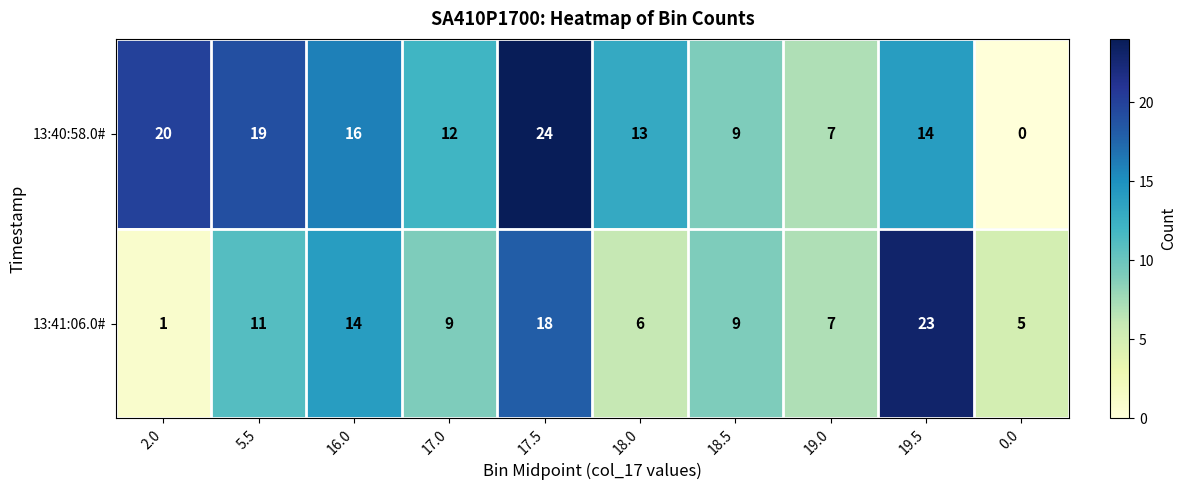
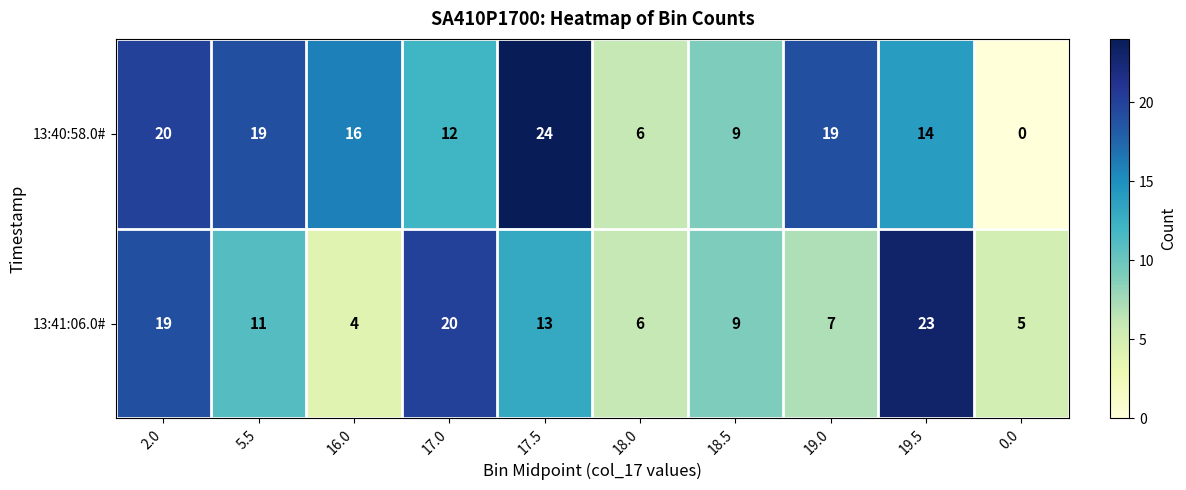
  {
    "13:40:58.0#": {
      "2.0": 20,
      "5.5": 19,
      "16.0": 16,
      "17.0": 12,
      "17.5": 24,
-     "18.0": 13,
+     "18.0": 6,
      "18.5": 9,
-     "19.0": 7,
+     "19.0": 19,
      "19.5": 14,
      "0.0": 0
    },
    "13:41:06.0#": {
-     "2.0": 1,
+     "2.0": 19,
      "5.5": 11,
-     "16.0": 14,
-     "17.0": 9,
-     "17.5": 18,
+     "16.0": 4,
+     "17.0": 20,
+     "17.5": 13,
      "18.0": 6,
      "18.5": 9,
      "19.0": 7,
      "19.5": 23,
      "0.0": 5
    }
  }
